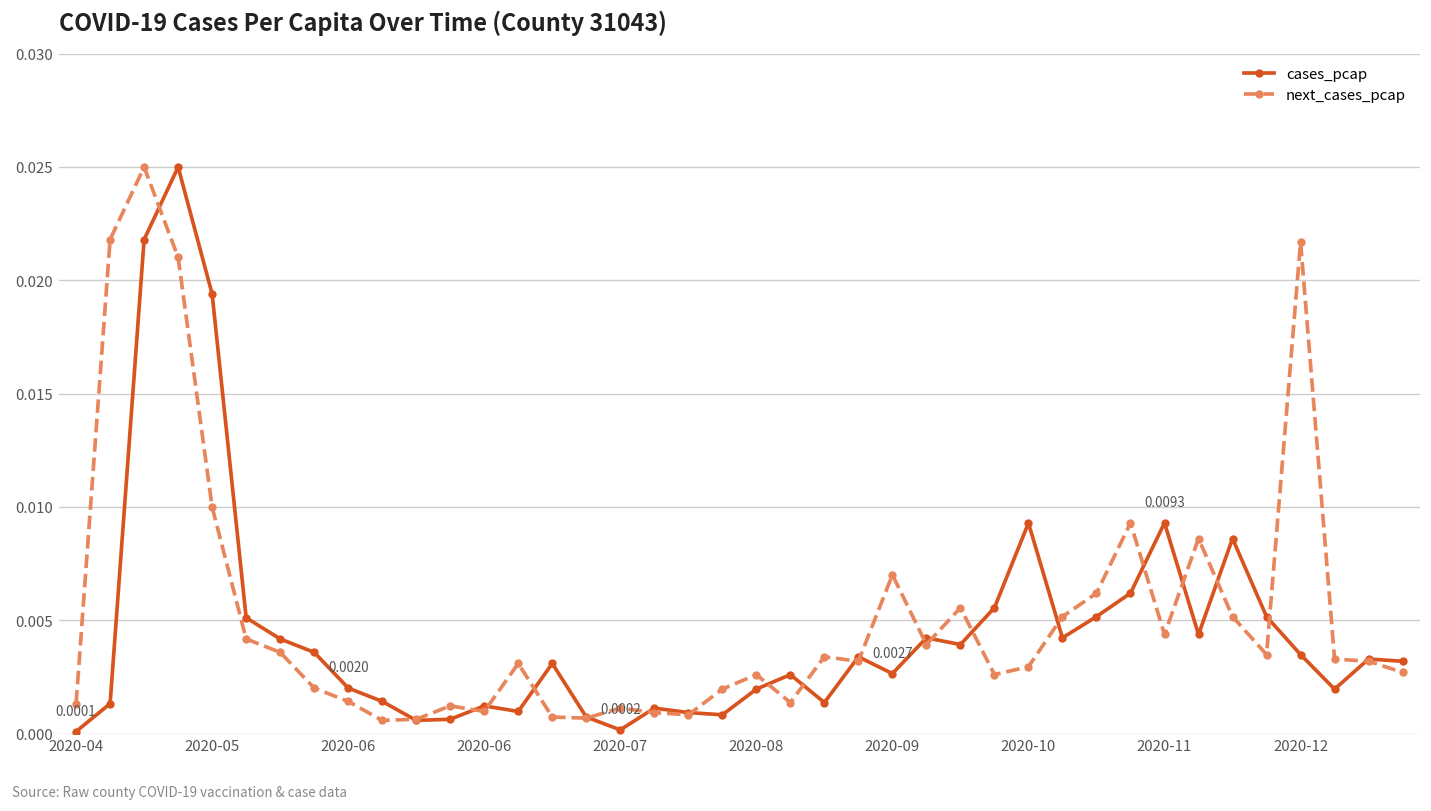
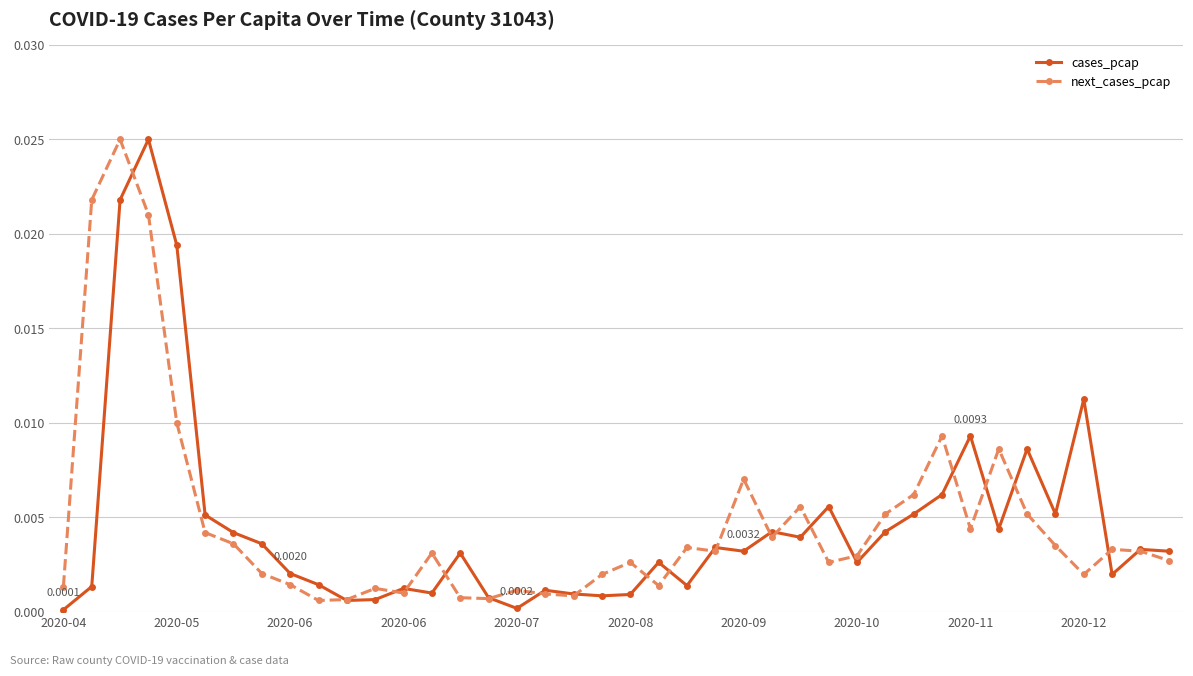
  {
    "cases_pcap": {
-     "2020-08": 0.0020,
-     "2020-09": 0.0027,
-     "2020-10": 0.0093,
+     "2020-08": 0.0009,
+     "2020-09": 0.0032,
+     "2020-10": 0.0026,
      "2020-11": 0.0093,
-     "2020-12": 0.0035
+     "2020-12": 0.0112
    },
    "next_cases_pcap": {
      "2020-05": 0.0100,
      "2020-08": 0.0026,
      "2020-09": 0.0070,
      "2020-10": 0.0030,
      "2020-11": 0.0044,
-     "2020-12": 0.0217
+     "2020-12": 0.0020
    }
  }
